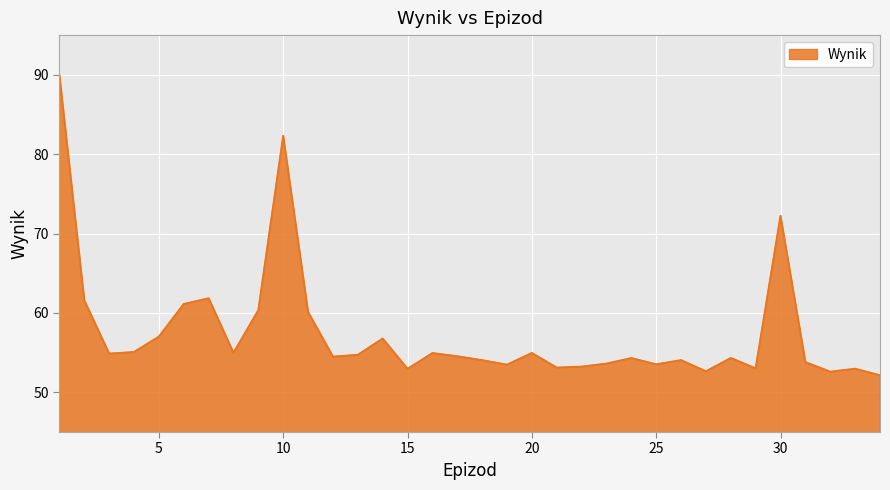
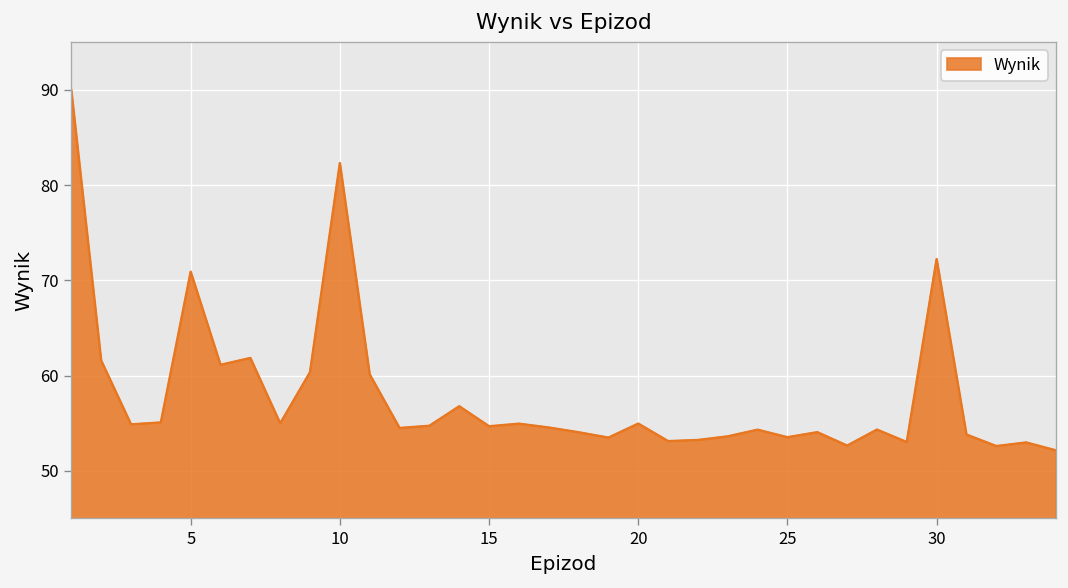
  {
-   "5": 57,
+   "5": 71,
    "10": 82,
-   "15": 53,
+   "15": 55,
    "20": 55,
    "25": 54,
    "30": 72
  }
